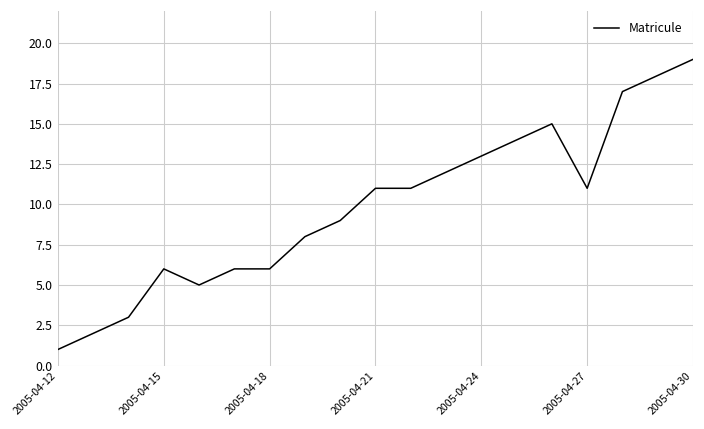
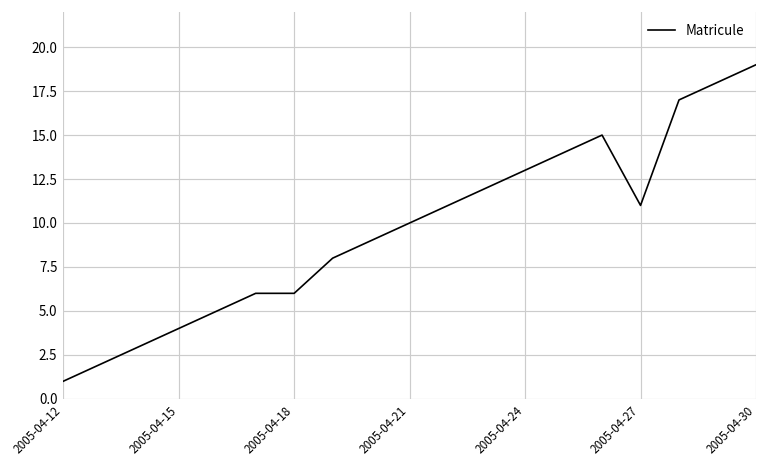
  {
    "2005-04-12": 1,
-   "2005-04-15": 6,
+   "2005-04-15": 4,
    "2005-04-18": 6,
-   "2005-04-21": 11,
+   "2005-04-21": 10,
    "2005-04-24": 13,
    "2005-04-27": 11,
    "2005-04-30": 19
  }
